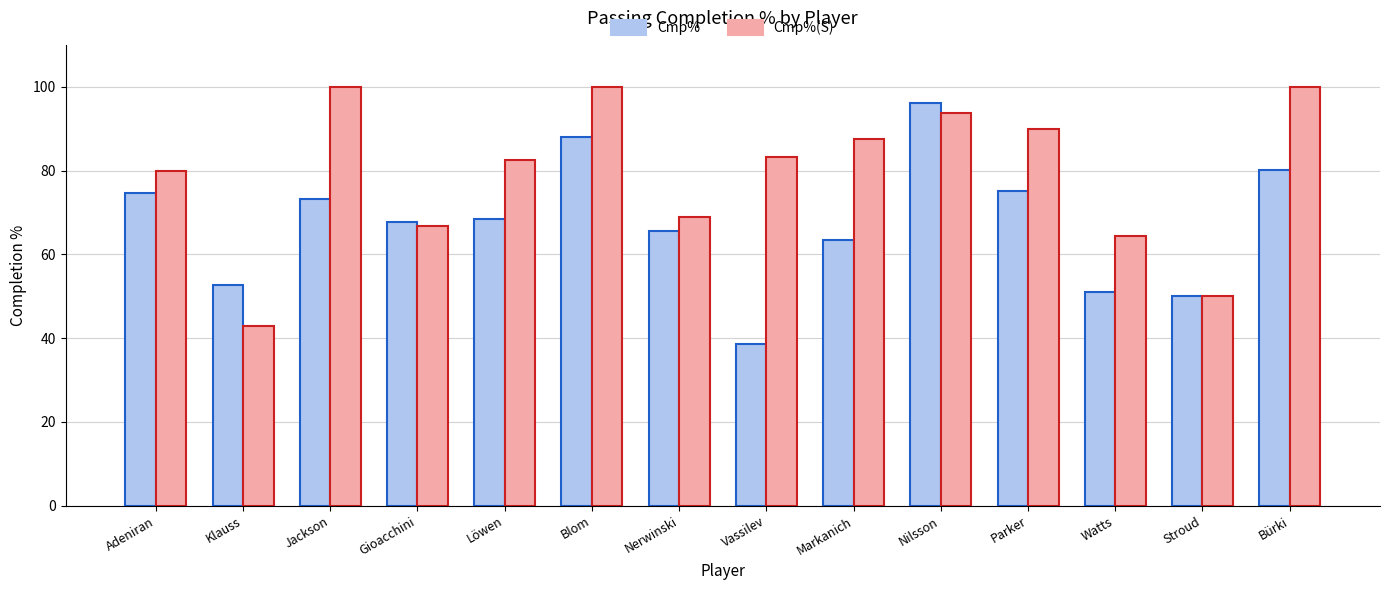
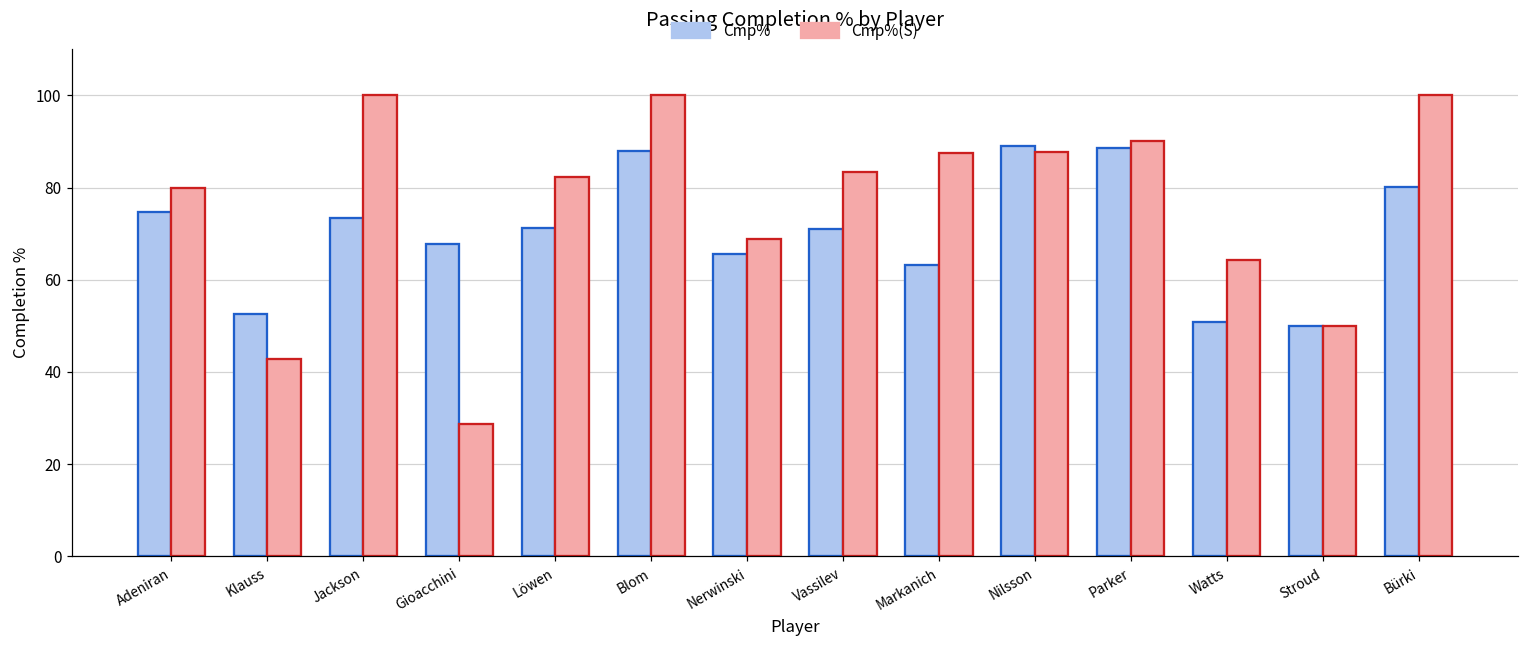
  {
    "Cmp%": {
      "Adeniran": 75,
      "Klauss": 53,
      "Jackson": 73,
      "Gioacchini": 68,
-     "Löwen": 69,
+     "Löwen": 71,
      "Blom": 88,
      "Nerwinski": 66,
-     "Vassilev": 39,
+     "Vassilev": 71,
      "Markanich": 63,
-     "Nilsson": 96,
-     "Parker": 75,
+     "Nilsson": 89,
+     "Parker": 89,
      "Watts": 51,
      "Stroud": 50,
      "Bürki": 80
    },
    "Cmp%(S)": {
      "Adeniran": 80,
      "Klauss": 43,
      "Jackson": 100,
-     "Gioacchini": 67,
+     "Gioacchini": 29,
      "Löwen": 82,
      "Blom": 100,
      "Nerwinski": 69,
      "Vassilev": 83,
      "Markanich": 88,
-     "Nilsson": 94,
+     "Nilsson": 88,
      "Parker": 90,
      "Watts": 64,
      "Stroud": 50,
      "Bürki": 100
    }
  }
